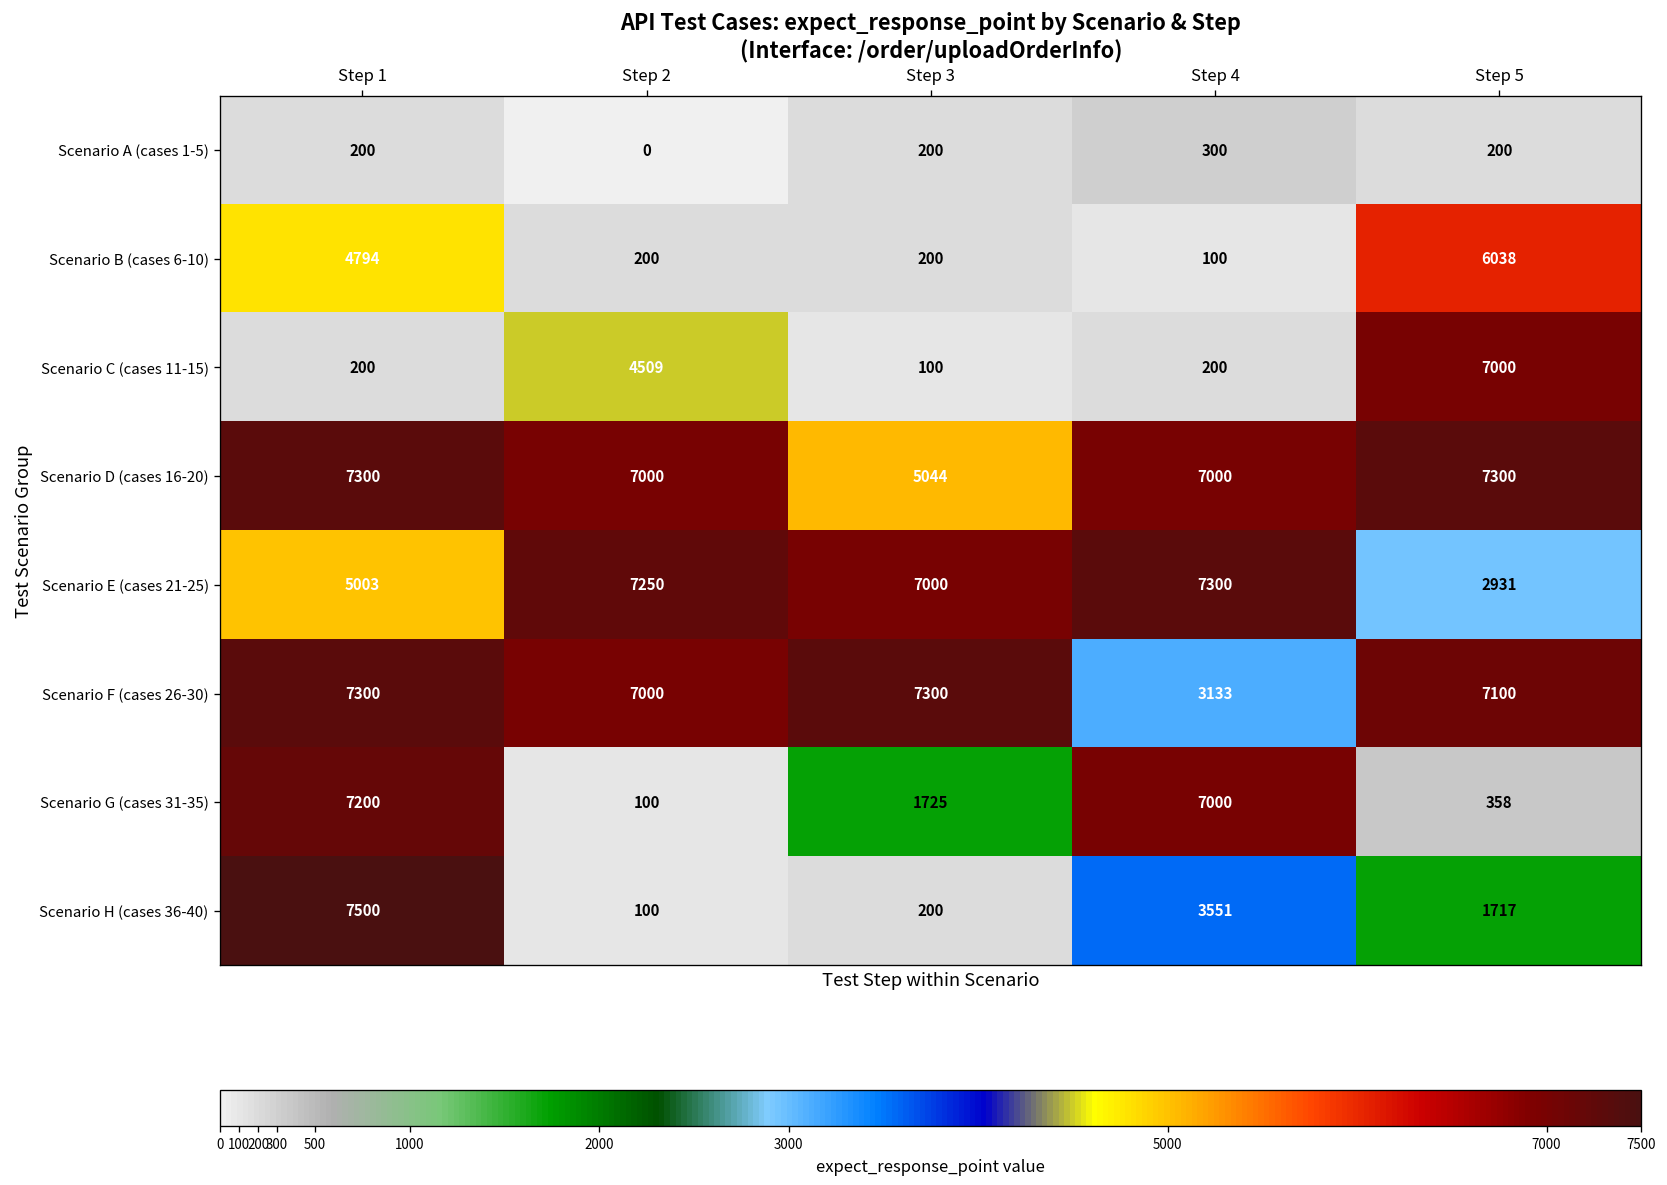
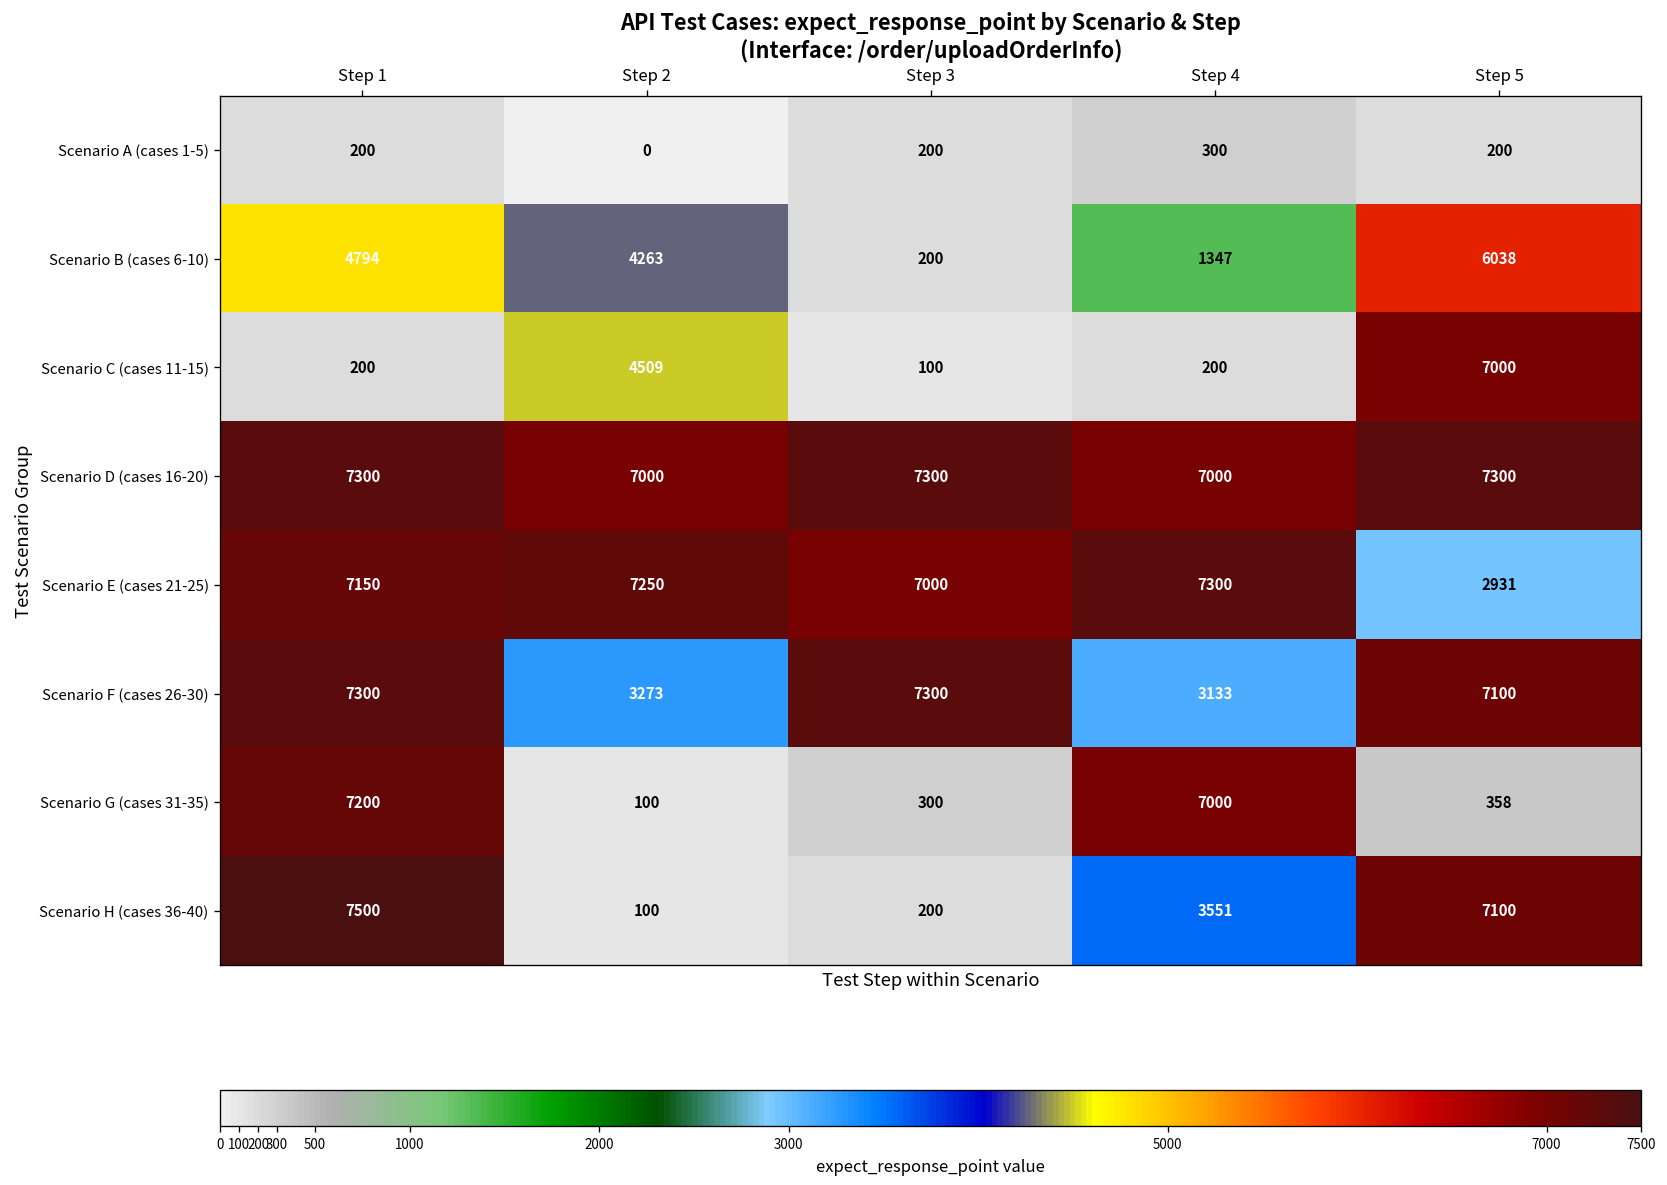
  {
    "Scenario A (cases 1-5)": {
      "Step 1": 200,
      "Step 2": 0,
      "Step 3": 200,
      "Step 4": 300,
      "Step 5": 200
    },
    "Scenario B (cases 6-10)": {
      "Step 1": 4794,
-     "Step 2": 200,
+     "Step 2": 4263,
      "Step 3": 200,
-     "Step 4": 100,
+     "Step 4": 1347,
      "Step 5": 6038
    },
    "Scenario C (cases 11-15)": {
      "Step 1": 200,
      "Step 2": 4509,
      "Step 3": 100,
      "Step 4": 200,
      "Step 5": 7000
    },
    "Scenario D (cases 16-20)": {
      "Step 1": 7300,
      "Step 2": 7000,
-     "Step 3": 5044,
+     "Step 3": 7300,
      "Step 4": 7000,
      "Step 5": 7300
    },
    "Scenario E (cases 21-25)": {
-     "Step 1": 5003,
+     "Step 1": 7150,
      "Step 2": 7250,
      "Step 3": 7000,
      "Step 4": 7300,
      "Step 5": 2931
    },
    "Scenario F (cases 26-30)": {
      "Step 1": 7300,
-     "Step 2": 7000,
+     "Step 2": 3273,
      "Step 3": 7300,
      "Step 4": 3133,
      "Step 5": 7100
    },
    "Scenario G (cases 31-35)": {
      "Step 1": 7200,
      "Step 2": 100,
-     "Step 3": 1725,
+     "Step 3": 300,
      "Step 4": 7000,
      "Step 5": 358
    },
    "Scenario H (cases 36-40)": {
      "Step 1": 7500,
      "Step 2": 100,
      "Step 3": 200,
      "Step 4": 3551,
-     "Step 5": 1717
+     "Step 5": 7100
    }
  }
